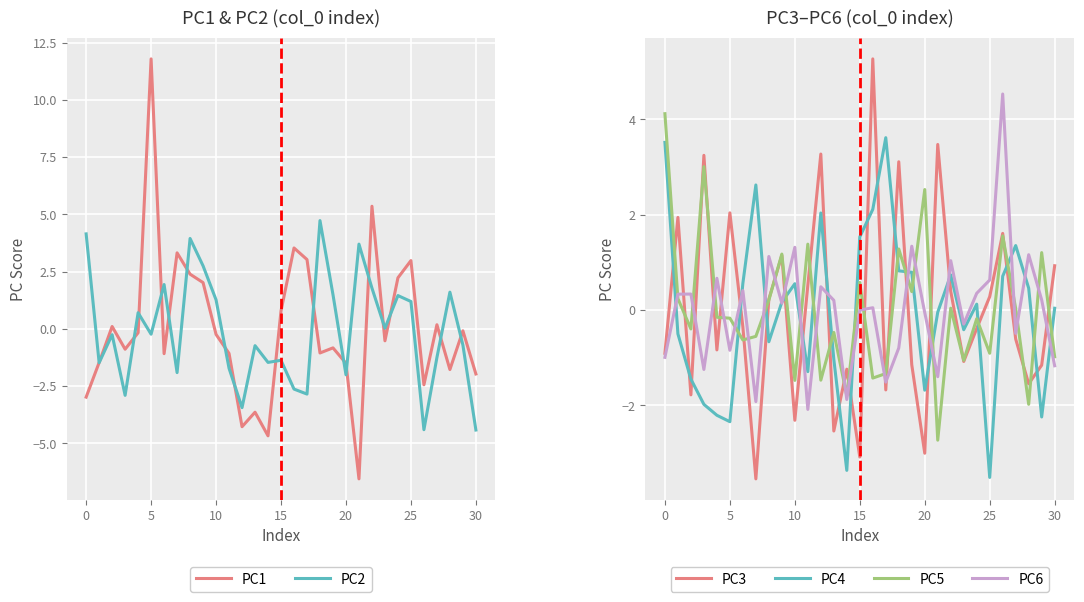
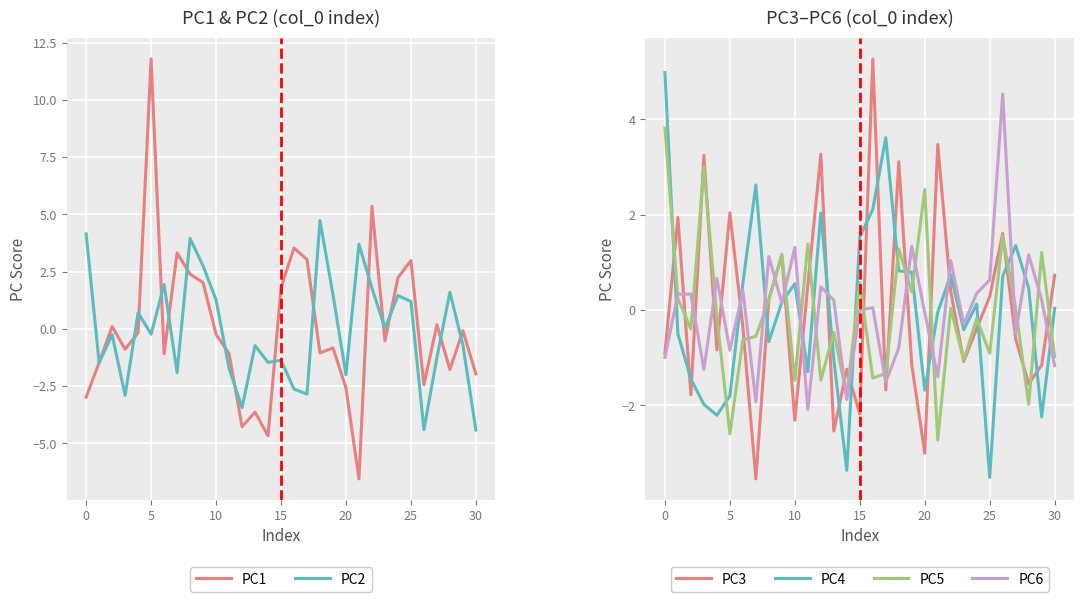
  {
    "PC1 & PC2 (col_0 index)": {
      "PC1": {
        "0": -3.0,
        "5": 11.8,
        "10": -0.2,
-       "15": 0.8,
-       "20": -1.5,
+       "15": 1.8,
+       "20": -2.6,
        "25": 3.0,
        "30": -2.0
      },
      "PC2": {
        "0": 4.2,
        "5": -0.2,
        "10": 1.3,
        "15": -1.4,
        "20": -2.0,
        "25": 1.2,
        "30": -4.4
      }
    },
    "PC3–PC6 (col_0 index)": {
      "PC3": {
        "0": -0.9,
        "5": 2.0,
        "10": -2.3,
-       "15": -3.1,
+       "15": -2.2,
        "20": -3.0,
        "25": 0.3,
-       "30": 0.9
+       "30": 0.7
      },
      "PC4": {
-       "0": 3.5,
-       "5": -2.3,
+       "0": 5.0,
+       "5": -1.8,
        "10": 0.6,
        "15": 1.5,
        "20": -1.7,
        "25": -3.5,
        "30": 0.0
      },
      "PC5": {
-       "0": 4.1,
-       "5": -0.2,
+       "0": 3.8,
+       "5": -2.6,
        "10": -1.5,
        "15": 0.6,
        "20": 2.5,
        "25": -0.9,
        "30": -1.0
      },
      "PC6": {
        "0": -1.0,
        "5": -0.8,
        "10": 1.3,
        "15": 0.0,
        "20": -0.1,
        "25": 0.6,
        "30": -1.2
      }
    }
  }
